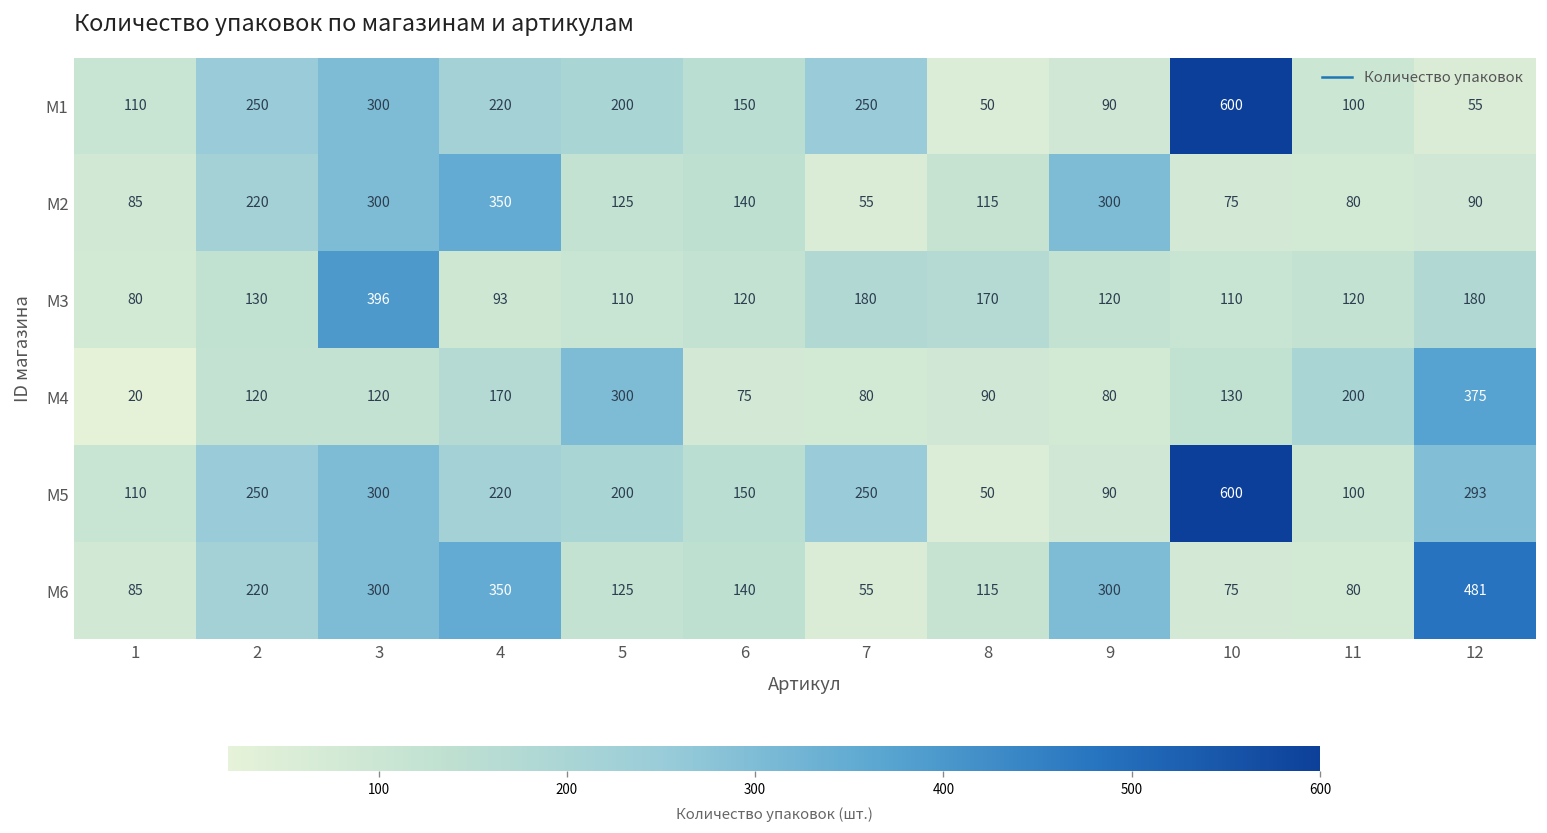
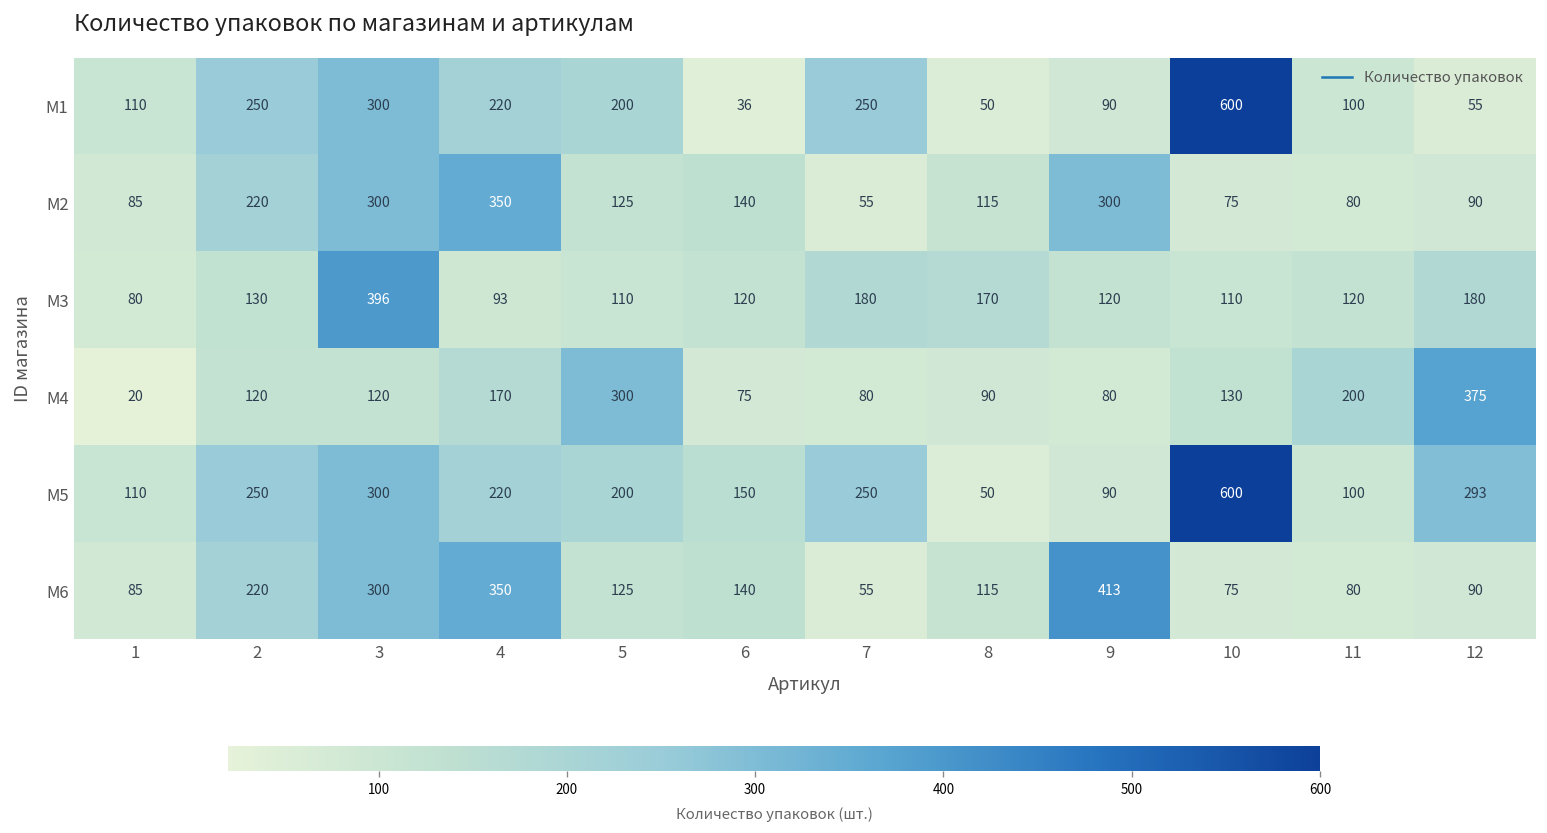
  {
    "M1": {
      "1": 110,
      "2": 250,
      "3": 300,
      "4": 220,
      "5": 200,
-     "6": 150,
+     "6": 36,
      "7": 250,
      "8": 50,
      "9": 90,
      "10": 600,
      "11": 100,
      "12": 55
    },
    "M2": {
      "1": 85,
      "2": 220,
      "3": 300,
      "4": 350,
      "5": 125,
      "6": 140,
      "7": 55,
      "8": 115,
      "9": 300,
      "10": 75,
      "11": 80,
      "12": 90
    },
    "M3": {
      "1": 80,
      "2": 130,
      "3": 396,
      "4": 93,
      "5": 110,
      "6": 120,
      "7": 180,
      "8": 170,
      "9": 120,
      "10": 110,
      "11": 120,
      "12": 180
    },
    "M4": {
      "1": 20,
      "2": 120,
      "3": 120,
      "4": 170,
      "5": 300,
      "6": 75,
      "7": 80,
      "8": 90,
      "9": 80,
      "10": 130,
      "11": 200,
      "12": 375
    },
    "M5": {
      "1": 110,
      "2": 250,
      "3": 300,
      "4": 220,
      "5": 200,
      "6": 150,
      "7": 250,
      "8": 50,
      "9": 90,
      "10": 600,
      "11": 100,
      "12": 293
    },
    "M6": {
      "1": 85,
      "2": 220,
      "3": 300,
      "4": 350,
      "5": 125,
      "6": 140,
      "7": 55,
      "8": 115,
-     "9": 300,
+     "9": 413,
      "10": 75,
      "11": 80,
-     "12": 481
+     "12": 90
    }
  }
